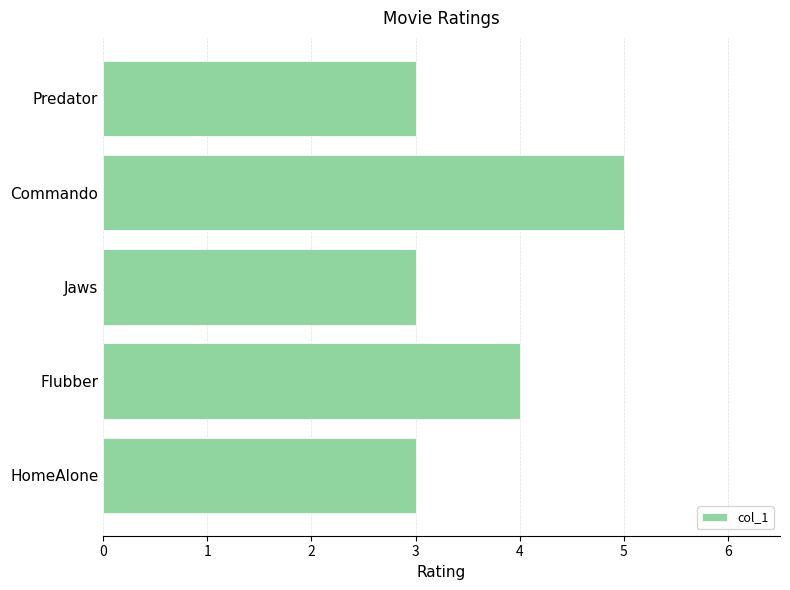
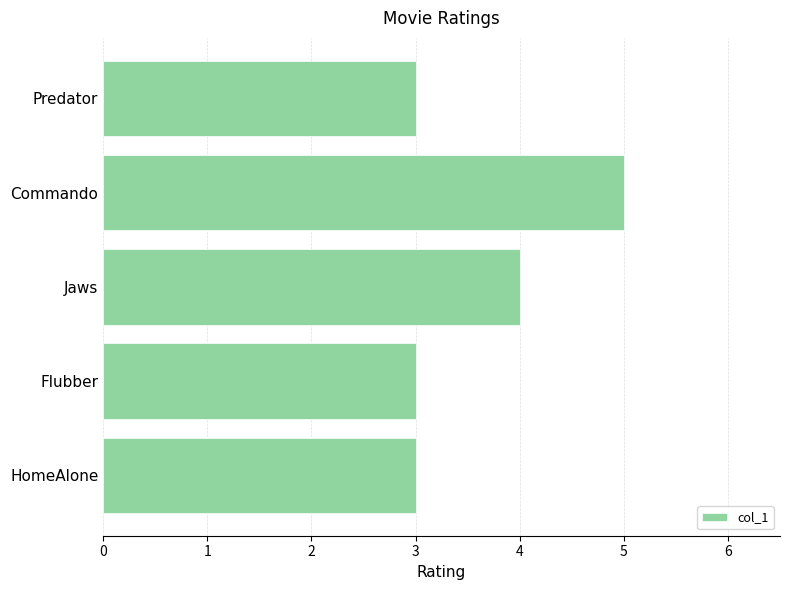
  {
    "Predator": 3,
    "Commando": 5,
-   "Jaws": 3,
-   "Flubber": 4,
+   "Jaws": 4,
+   "Flubber": 3,
    "HomeAlone": 3
  }
